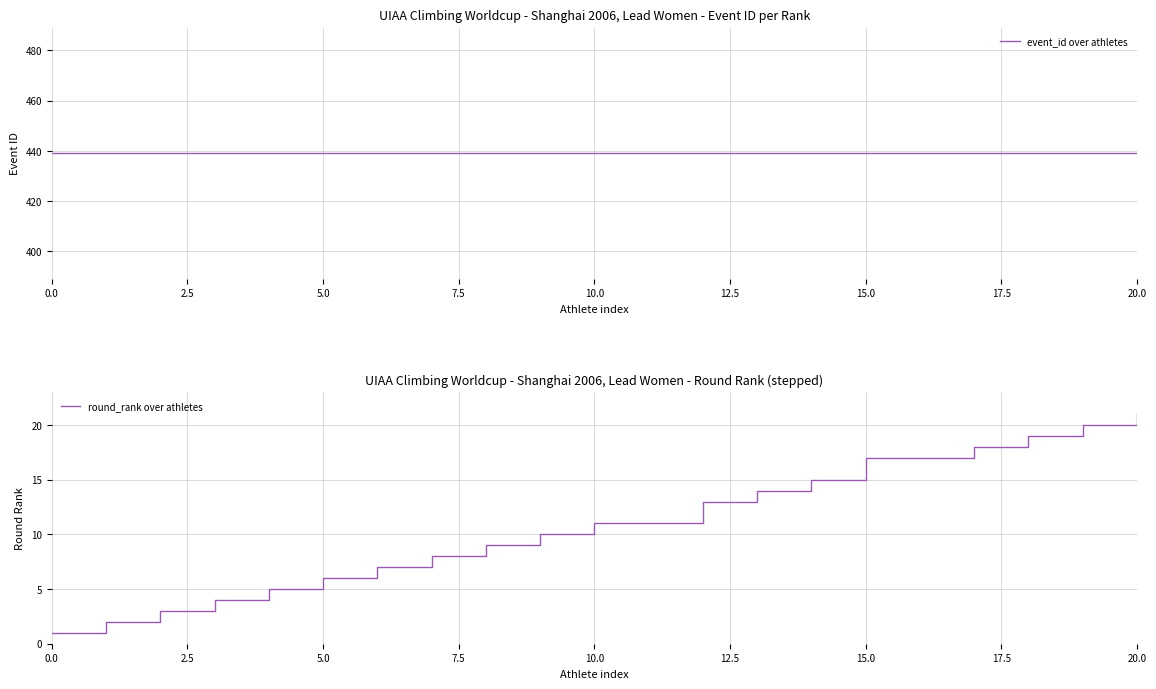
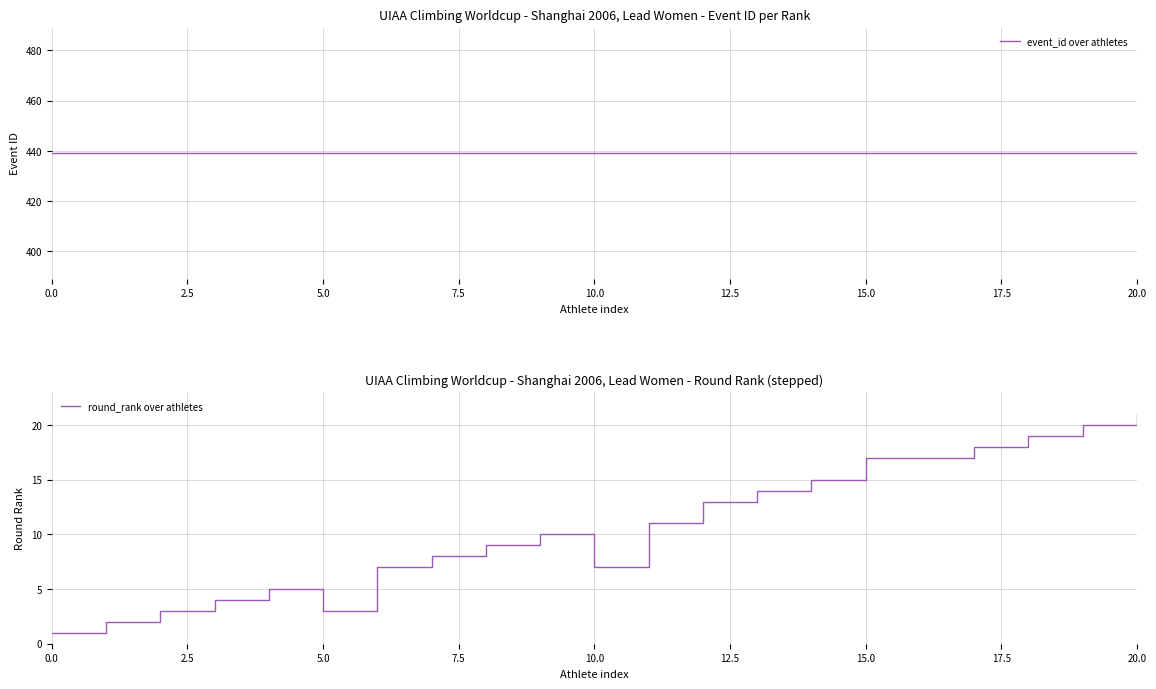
  {
    "UIAA Climbing Worldcup - Shanghai 2006, Lead Women - Event ID per Rank": {
      "0.0": 439,
      "5.0": 439,
      "10.0": 439,
      "15.0": 439,
      "20.0": 439
    },
    "UIAA Climbing Worldcup - Shanghai 2006, Lead Women - Round Rank (stepped)": {
      "0.0": 1,
-     "5.0": 6,
-     "10.0": 11,
+     "5.0": 3,
+     "10.0": 7,
      "15.0": 17,
      "20.0": 21
    }
  }
